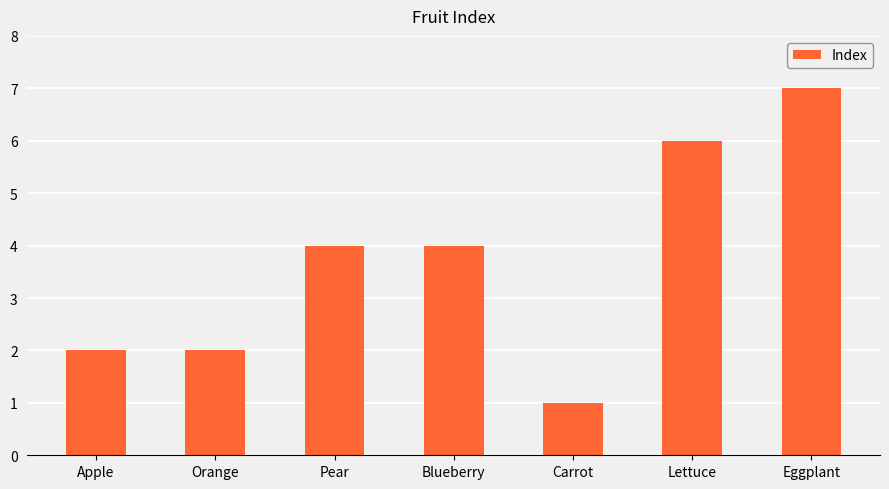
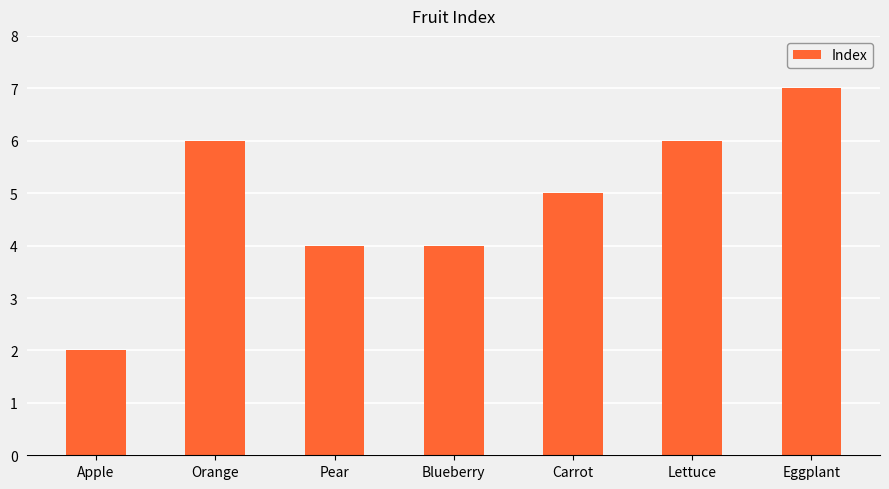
  {
    "Apple": 2,
-   "Orange": 2,
+   "Orange": 6,
    "Pear": 4,
    "Blueberry": 4,
-   "Carrot": 1,
+   "Carrot": 5,
    "Lettuce": 6,
    "Eggplant": 7
  }
